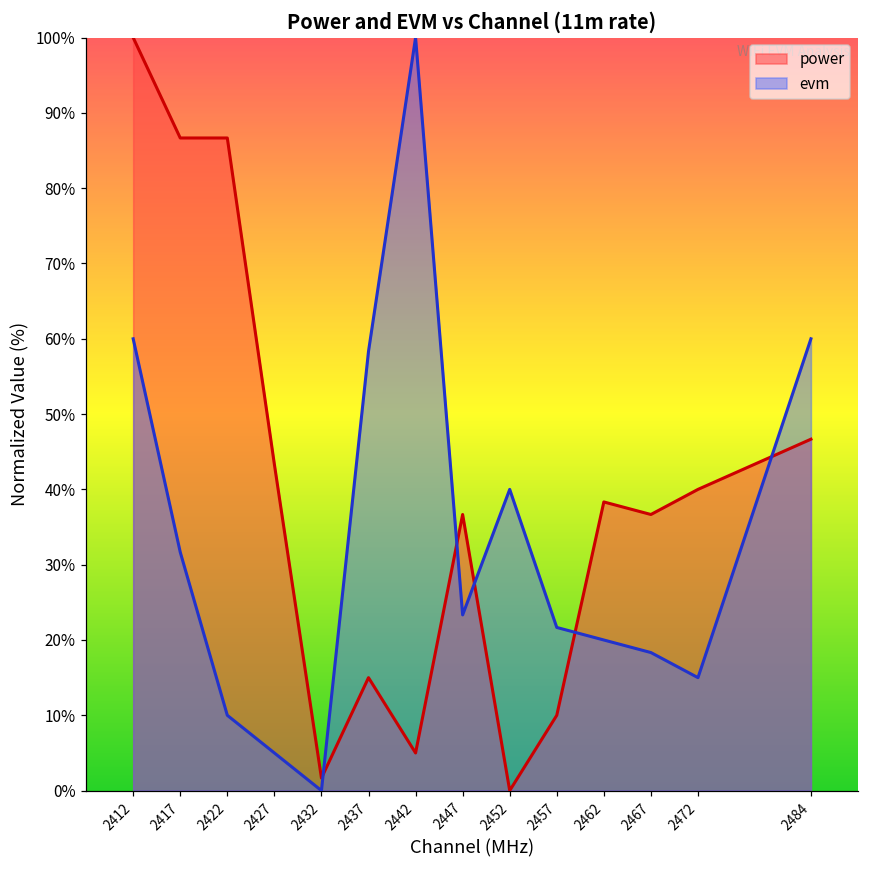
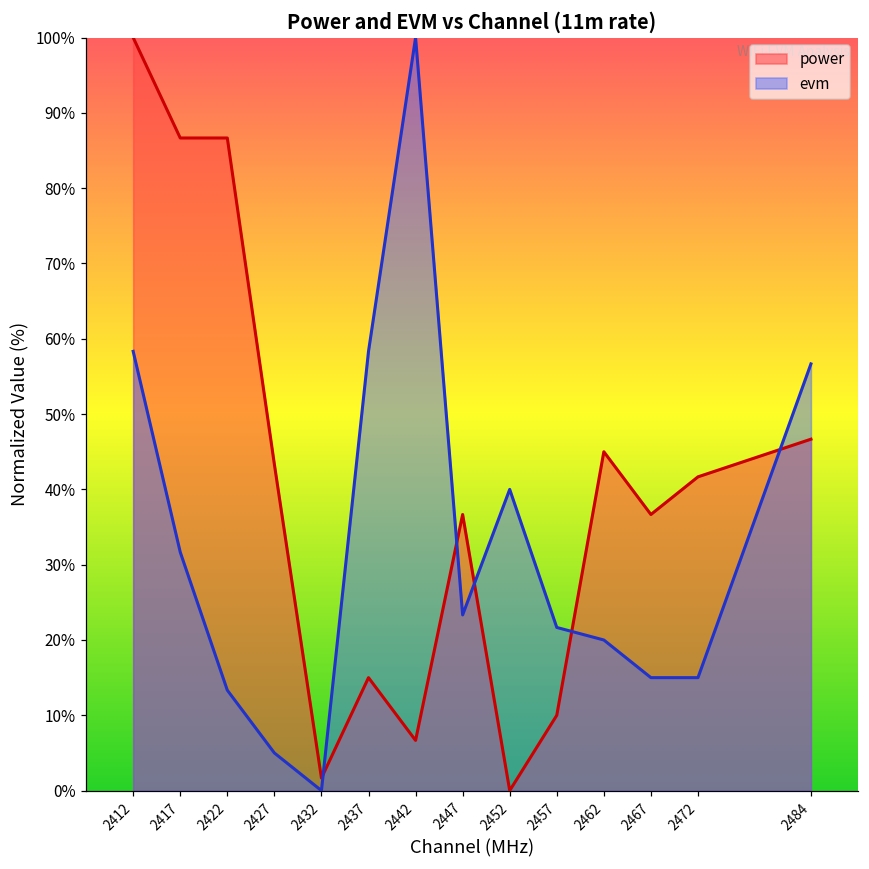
  {
    "power": {
      "2412": "100%",
      "2417": "87%",
      "2422": "87%",
      "2427": "43%",
      "2432": "2%",
      "2437": "15%",
-     "2442": "5%",
+     "2442": "7%",
      "2447": "37%",
      "2452": "0%",
      "2457": "10%",
-     "2462": "38%",
+     "2462": "45%",
      "2467": "37%",
-     "2472": "40%",
+     "2472": "42%",
      "2484": "47%"
    },
    "evm": {
-     "2412": "60%",
+     "2412": "58%",
      "2417": "32%",
-     "2422": "10%",
+     "2422": "13%",
      "2427": "5%",
      "2432": "0%",
      "2437": "58%",
      "2442": "100%",
      "2447": "23%",
      "2452": "40%",
      "2457": "22%",
      "2462": "20%",
-     "2467": "18%",
+     "2467": "15%",
      "2472": "15%",
-     "2484": "60%"
+     "2484": "57%"
    }
  }
